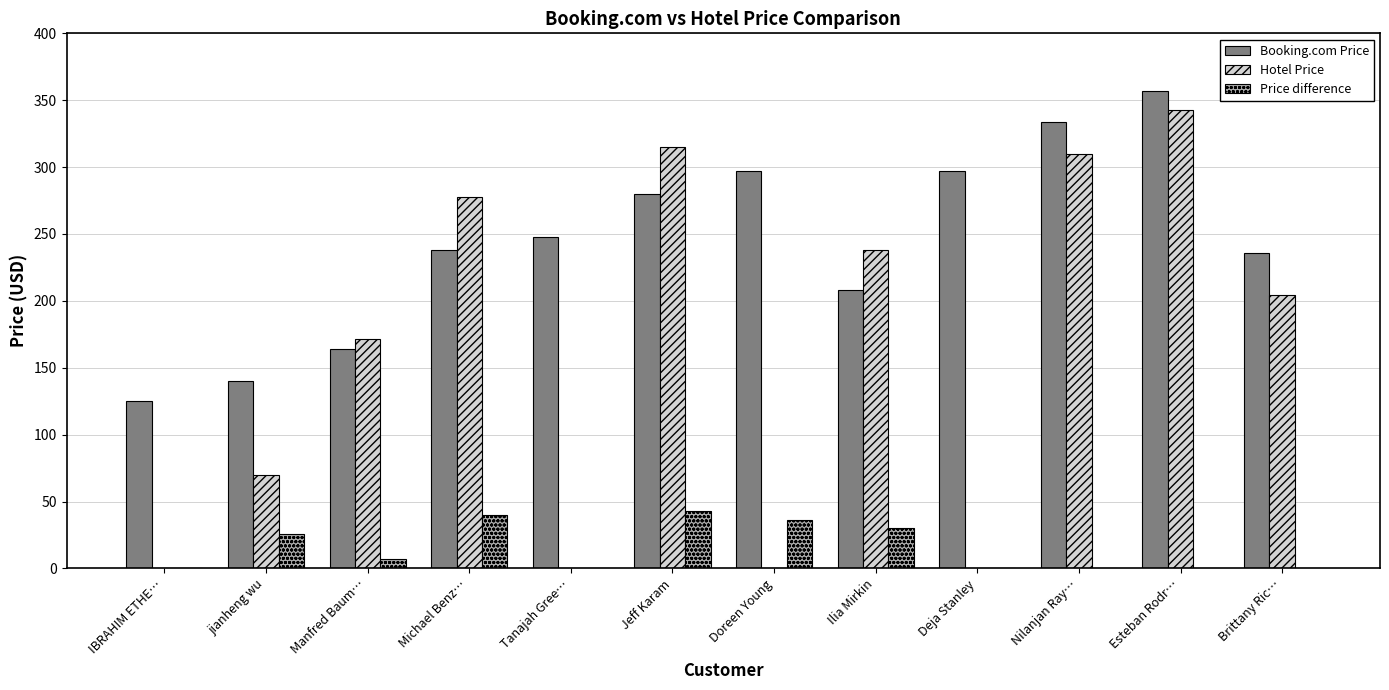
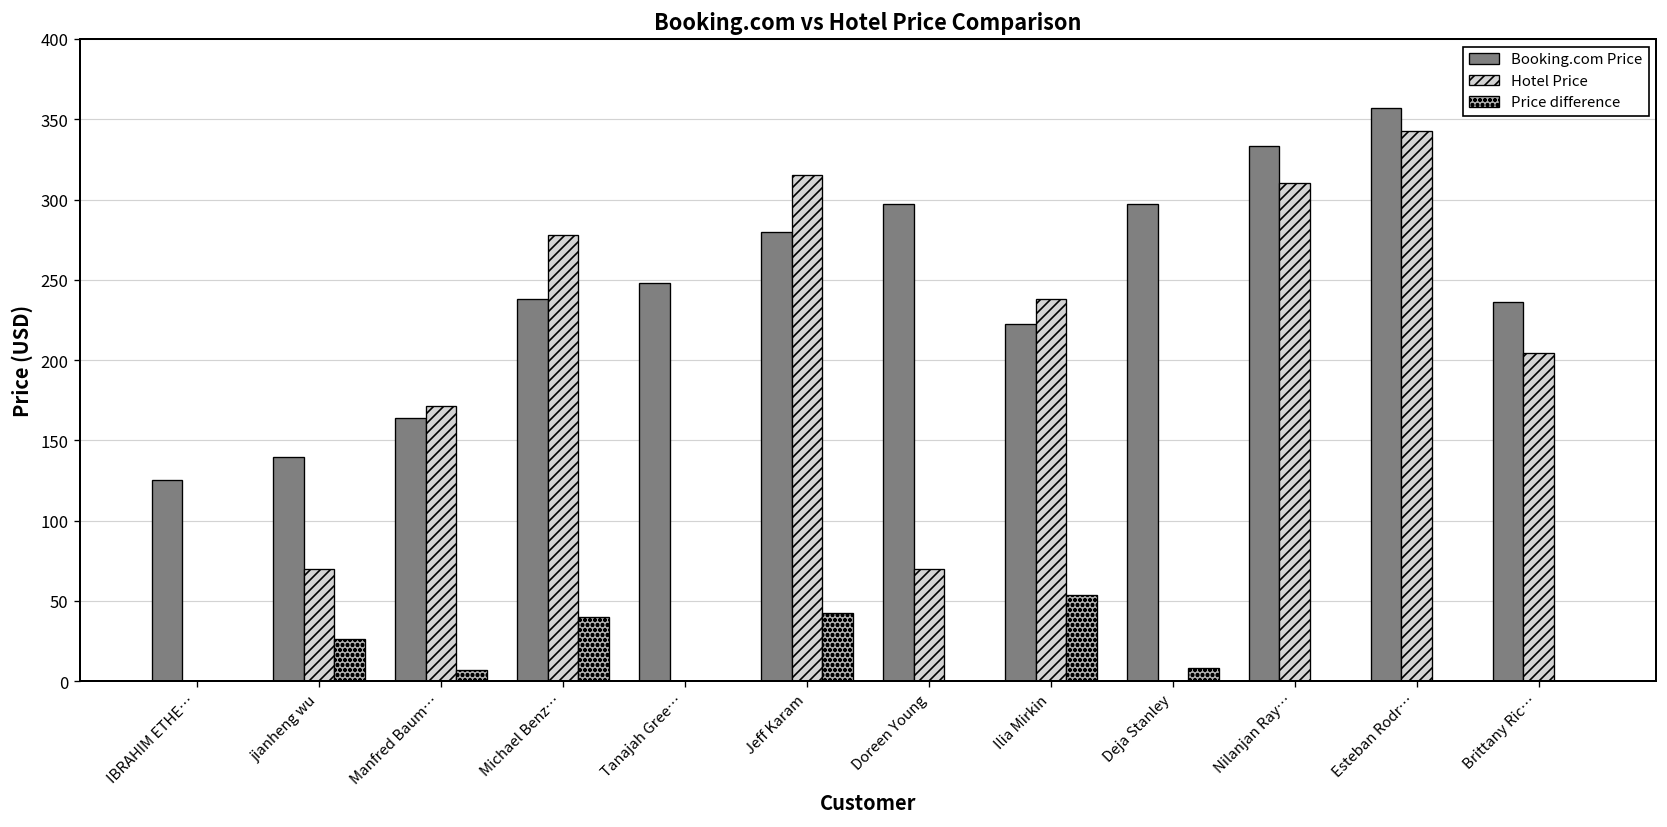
  {
    "Booking.com Price": {
      "IBRAHIM ETHE…": 125,
      "jianheng wu": 140,
      "Manfred Baum…": 164,
      "Michael Benz…": 238,
      "Tanajah Gree…": 248,
      "Jeff Karam": 280,
      "Doreen Young": 297,
-     "Ilia Mirkin": 208,
+     "Ilia Mirkin": 222,
      "Deja Stanley": 297,
      "Nilanjan Ray…": 334,
      "Esteban Rodr…": 357,
      "Brittany Ric…": 236
    },
    "Hotel Price": {
      "IBRAHIM ETHE…": 0,
      "jianheng wu": 70,
      "Manfred Baum…": 171,
      "Michael Benz…": 278,
      "Tanajah Gree…": 0,
      "Jeff Karam": 315,
-     "Doreen Young": 0,
+     "Doreen Young": 70,
      "Ilia Mirkin": 238,
      "Deja Stanley": 0,
      "Nilanjan Ray…": 310,
      "Esteban Rodr…": 343,
      "Brittany Ric…": 204
    },
    "Price difference": {
      "IBRAHIM ETHE…": 0,
      "jianheng wu": 26,
      "Manfred Baum…": 7,
      "Michael Benz…": 40,
      "Tanajah Gree…": 0,
      "Jeff Karam": 43,
-     "Doreen Young": 36,
-     "Ilia Mirkin": 30,
-     "Deja Stanley": 0
+     "Doreen Young": 0,
+     "Ilia Mirkin": 54,
+     "Deja Stanley": 8
    }
  }
